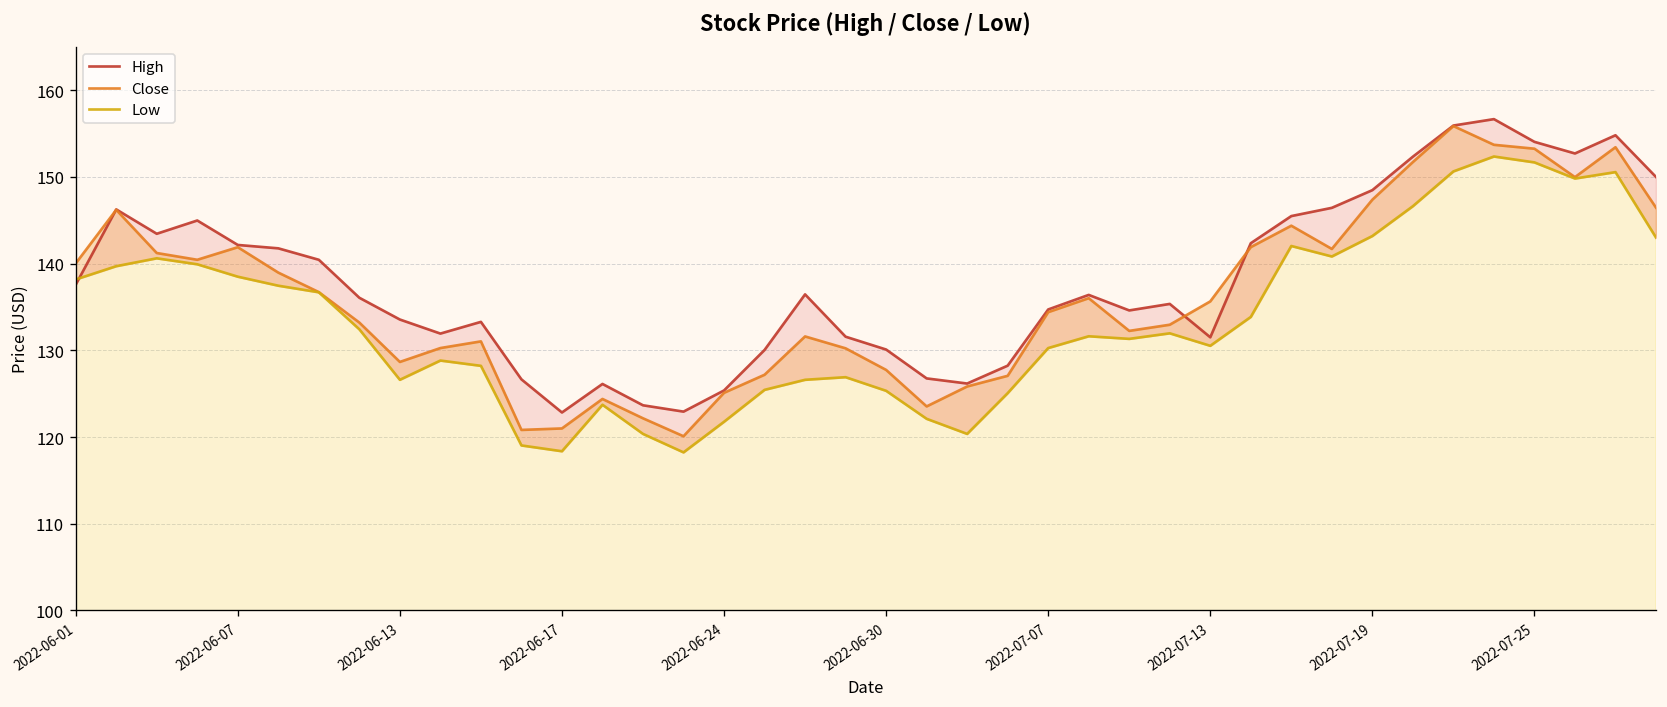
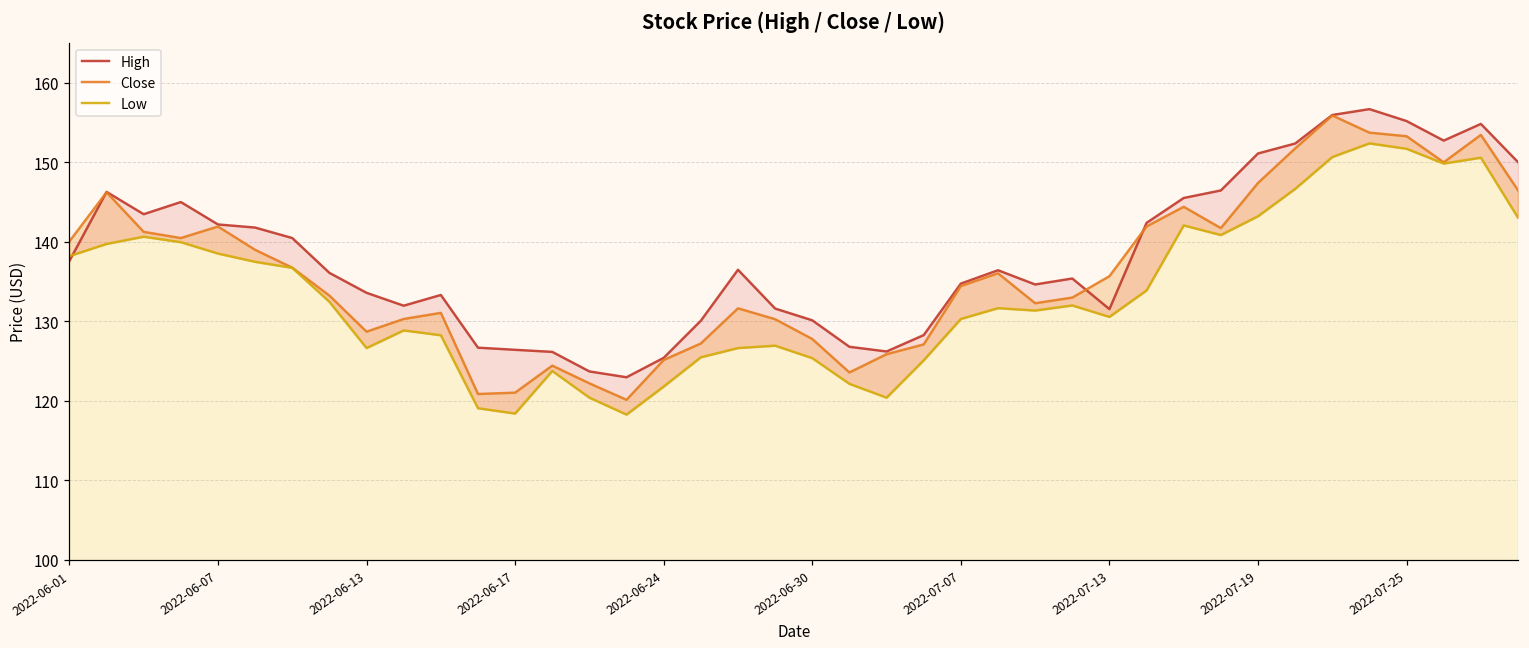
  {
    "High": {
      "2022-06-01": 138,
-     "2022-06-17": 123,
-     "2022-07-19": 148,
-     "2022-07-25": 154
+     "2022-06-17": 126,
+     "2022-07-19": 151,
+     "2022-07-25": 155
    }
  }
